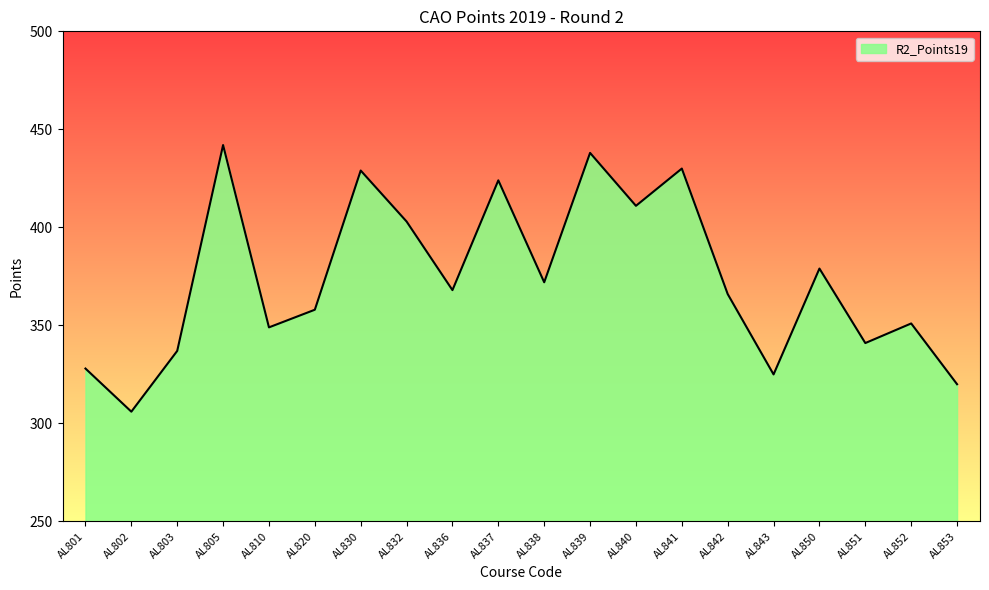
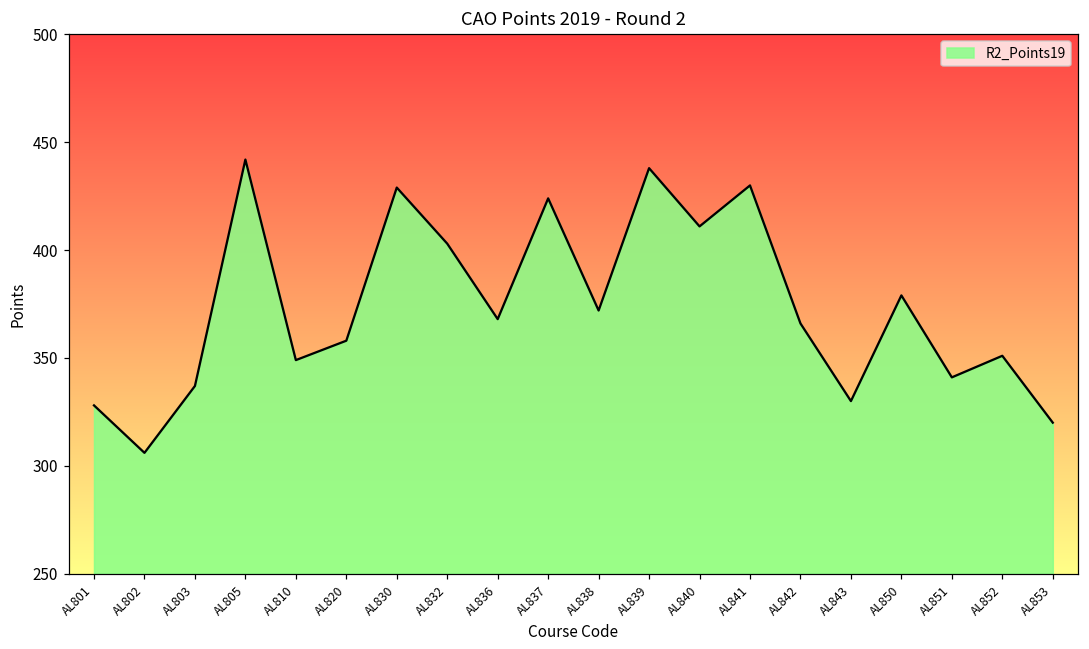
  {
    "AL801": 328,
    "AL802": 306,
    "AL803": 337,
    "AL805": 442,
    "AL810": 349,
    "AL820": 358,
    "AL830": 429,
    "AL832": 403,
    "AL836": 368,
    "AL837": 424,
    "AL838": 372,
    "AL839": 438,
    "AL840": 411,
    "AL841": 430,
    "AL842": 366,
-   "AL843": 325,
+   "AL843": 330,
    "AL850": 379,
    "AL851": 341,
    "AL852": 351,
    "AL853": 320
  }
